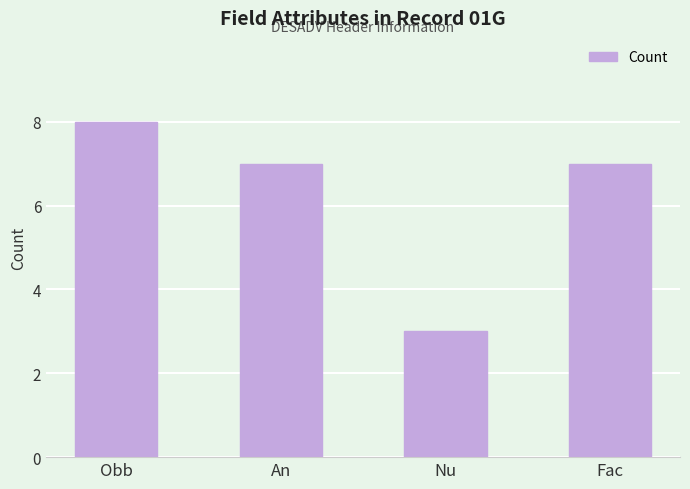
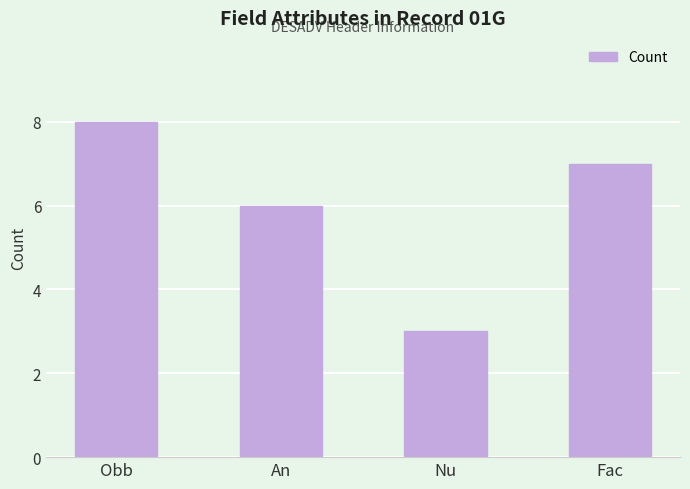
  {
    "Obb": 8,
-   "An": 7,
+   "An": 6,
    "Nu": 3,
    "Fac": 7
  }
